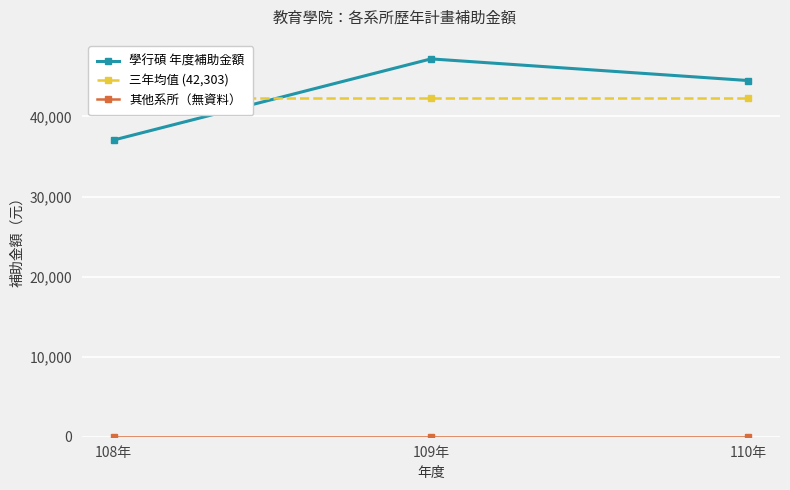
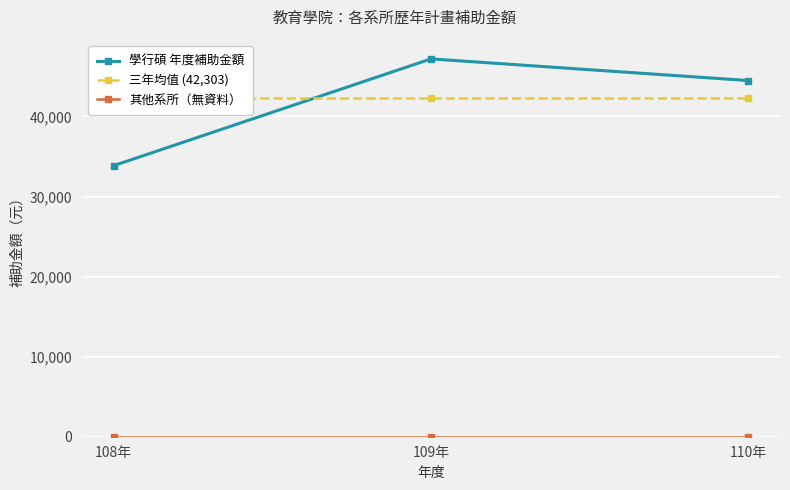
  {
    "學行碩 年度補助金額": {
-     "108年": "37,000",
+     "108年": "34,000",
      "109年": "47,000",
      "110年": "44,000"
    },
    "三年均值 (42,303)": {
      "109年": "42,000",
      "110年": "42,000"
    },
    "其他系所（無資料）": {
      "108年": "0",
      "109年": "0",
      "110年": "0"
    }
  }
